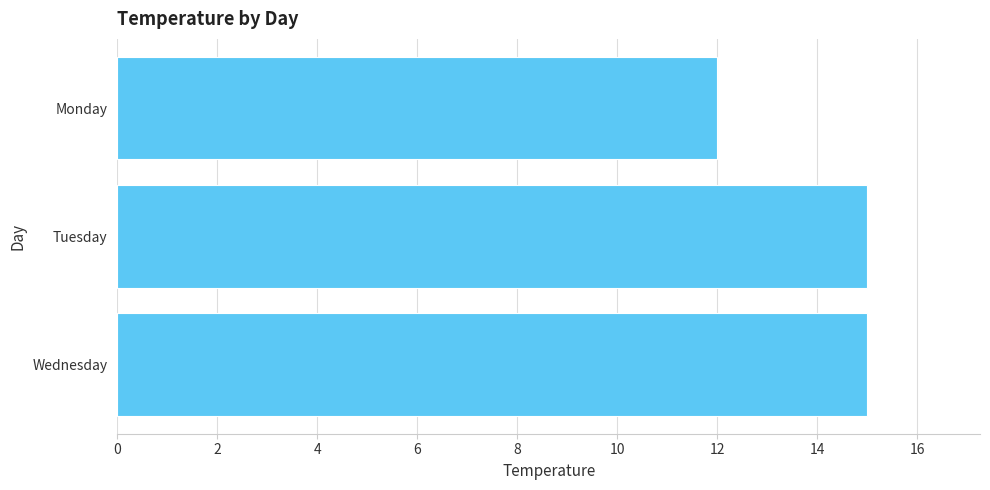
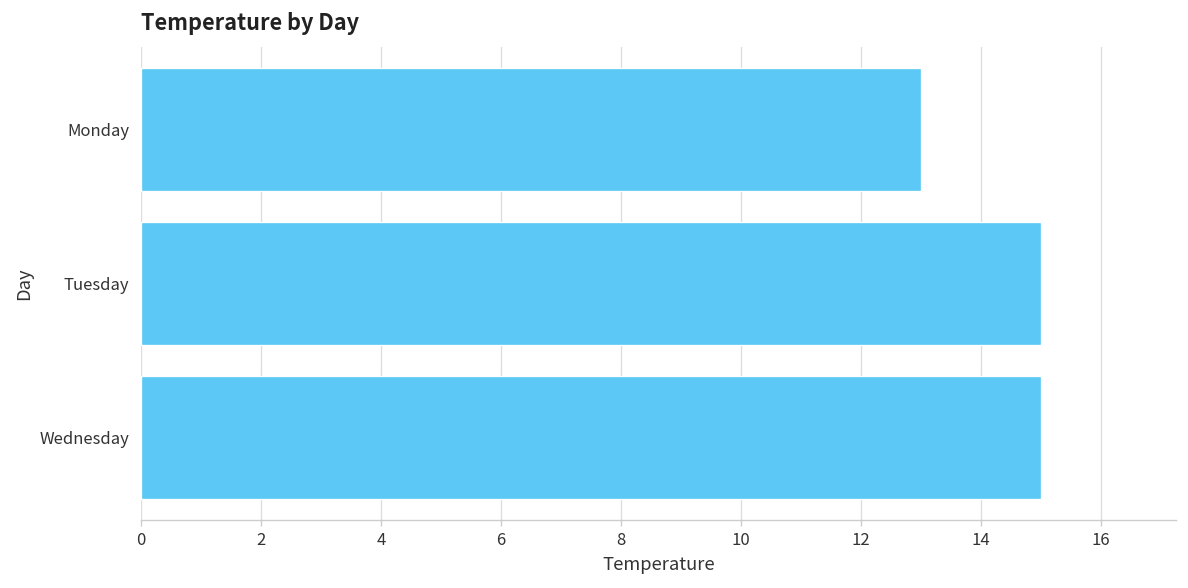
  {
-   "Monday": 12,
+   "Monday": 13,
    "Tuesday": 15,
    "Wednesday": 15
  }
